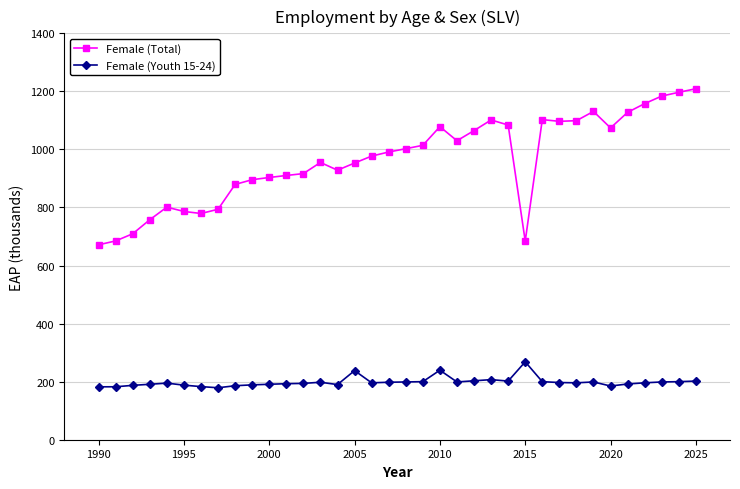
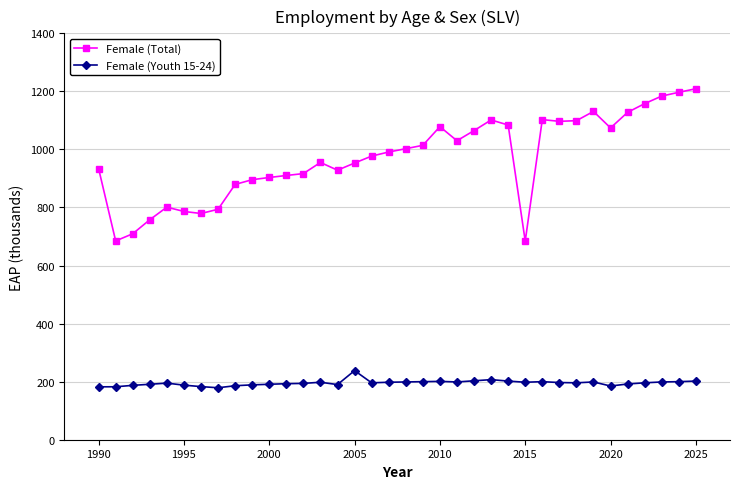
  {
    "Female (Total)": {
-     "1990": 670,
+     "1990": 930,
      "1995": 790,
      "2000": 900,
      "2005": 950,
      "2010": 1080,
      "2015": 680,
      "2020": 1070,
      "2025": 1210
    },
    "Female (Youth 15-24)": {
      "1990": 180,
      "1995": 190,
      "2000": 190,
      "2005": 240,
-     "2010": 240,
-     "2015": 270,
+     "2010": 200,
+     "2015": 200,
      "2020": 190,
      "2025": 200
    }
  }
